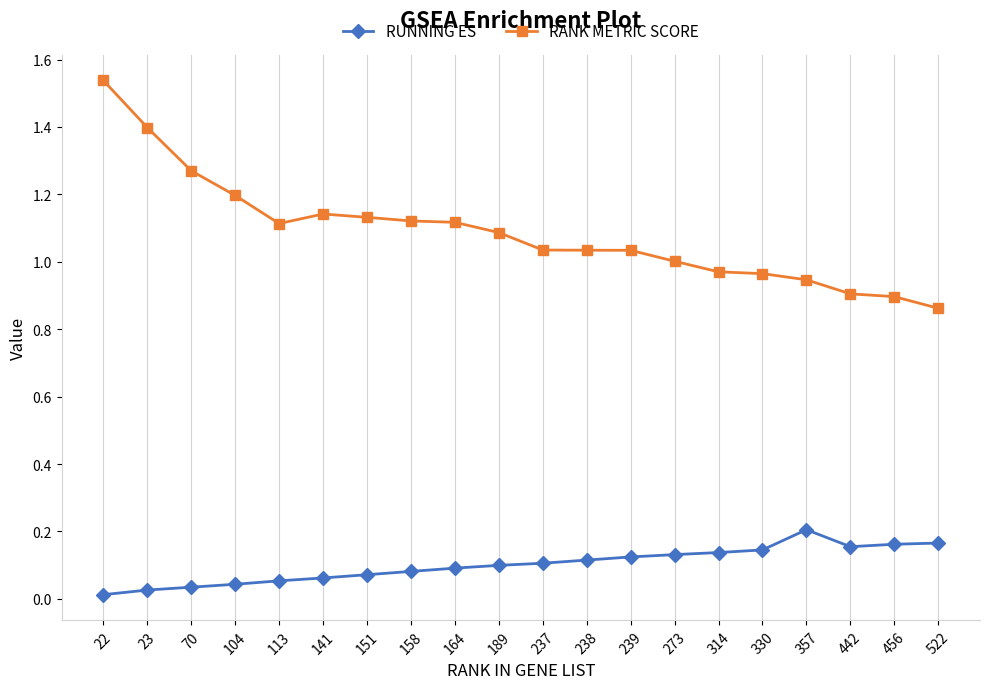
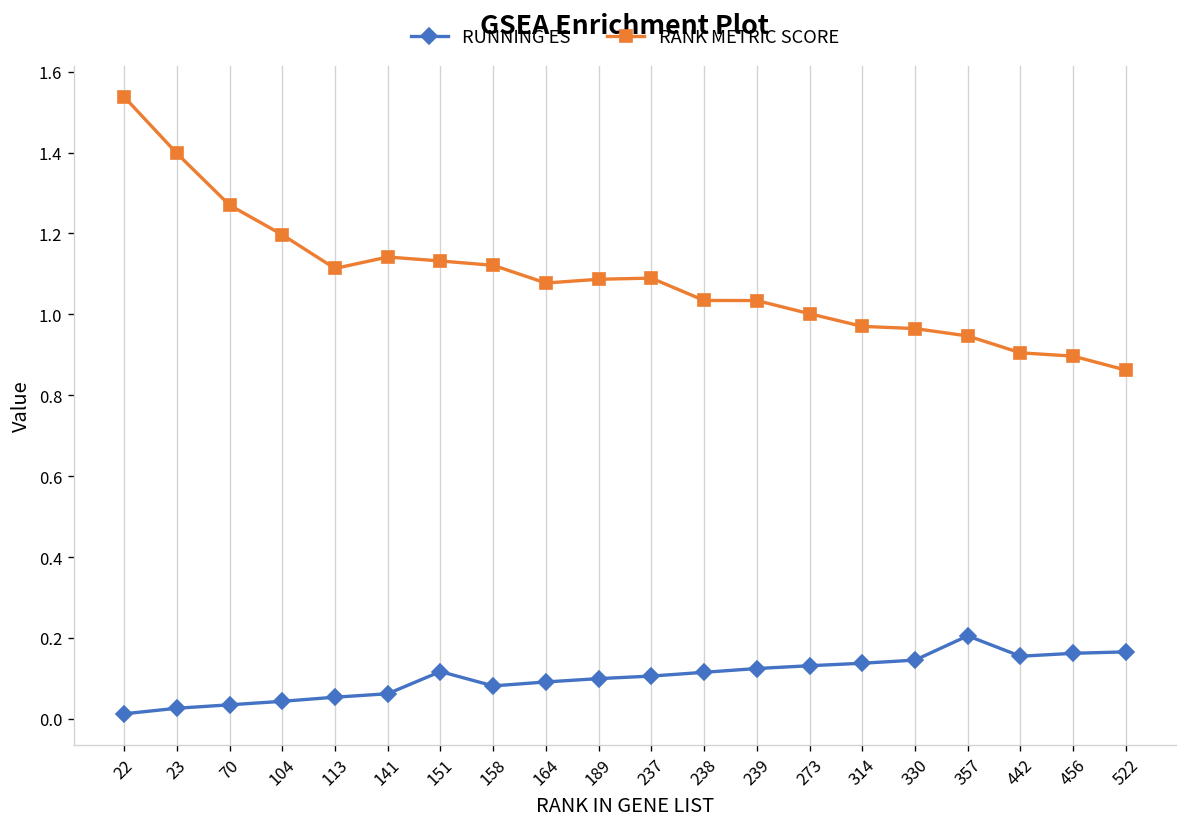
  {
    "RUNNING ES": {
      "22": 0.01,
      "23": 0.03,
      "70": 0.03,
      "104": 0.04,
      "113": 0.05,
      "141": 0.06,
-     "151": 0.07,
+     "151": 0.12,
      "158": 0.08,
      "164": 0.09,
      "189": 0.10,
      "237": 0.11,
      "238": 0.12,
      "239": 0.12,
      "273": 0.13,
      "314": 0.14,
      "330": 0.15,
      "357": 0.21,
      "442": 0.15,
      "456": 0.16,
      "522": 0.17
    },
    "RANK METRIC SCORE": {
      "22": 1.54,
      "23": 1.40,
      "70": 1.27,
      "104": 1.20,
      "113": 1.11,
      "141": 1.14,
      "151": 1.13,
      "158": 1.12,
-     "164": 1.12,
+     "164": 1.08,
      "189": 1.09,
-     "237": 1.03,
+     "237": 1.09,
      "238": 1.03,
      "239": 1.03,
      "273": 1.00,
      "314": 0.97,
      "330": 0.96,
      "357": 0.95,
      "442": 0.90,
      "456": 0.90,
      "522": 0.86
    }
  }
